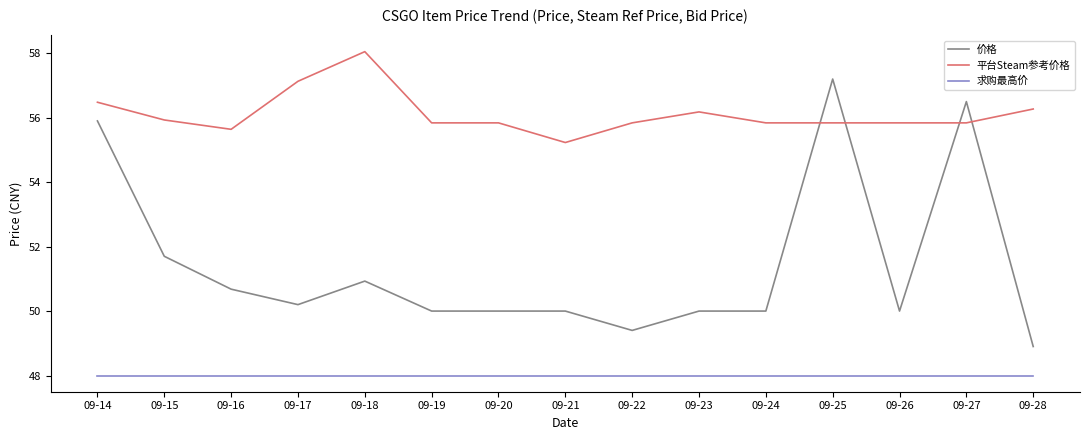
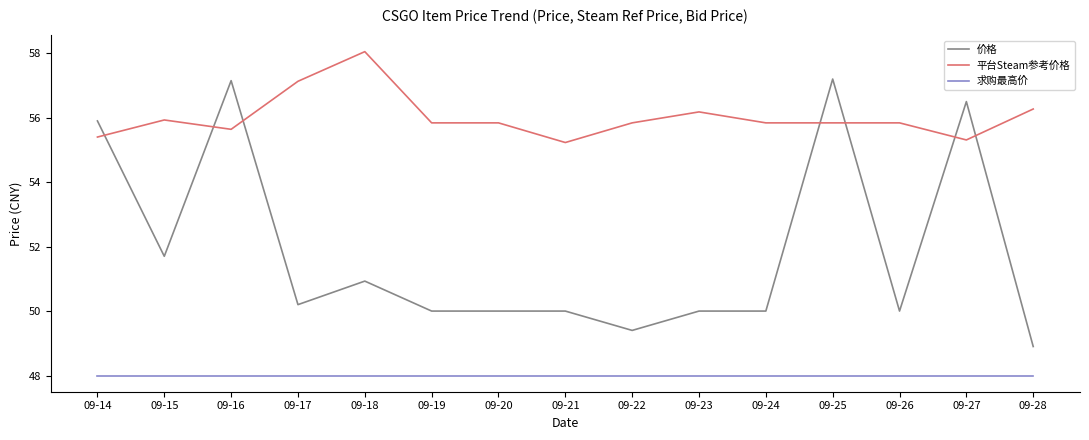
  {
    "价格": {
      "09-14": 55.9,
      "09-15": 51.7,
-     "09-16": 50.7,
+     "09-16": 57.2,
      "09-17": 50.2,
      "09-18": 50.9,
      "09-19": 50.0,
      "09-20": 50.0,
      "09-21": 50.0,
      "09-22": 49.4,
      "09-23": 50.0,
      "09-24": 50.0,
      "09-25": 57.2,
      "09-26": 50.0,
      "09-27": 56.5,
      "09-28": 48.9
    },
    "平台Steam参考价格": {
-     "09-14": 56.5,
+     "09-14": 55.4,
      "09-15": 55.9,
      "09-16": 55.6,
      "09-17": 57.1,
      "09-18": 58.1,
      "09-19": 55.8,
      "09-20": 55.8,
      "09-21": 55.2,
      "09-22": 55.8,
      "09-23": 56.2,
      "09-24": 55.8,
      "09-25": 55.8,
      "09-26": 55.8,
-     "09-27": 55.8,
+     "09-27": 55.3,
      "09-28": 56.3
    },
    "求购最高价": {
      "09-14": 48.0,
      "09-15": 48.0,
      "09-16": 48.0,
      "09-17": 48.0,
      "09-18": 48.0,
      "09-19": 48.0,
      "09-20": 48.0,
      "09-21": 48.0,
      "09-22": 48.0,
      "09-23": 48.0,
      "09-24": 48.0,
      "09-25": 48.0,
      "09-26": 48.0,
      "09-27": 48.0,
      "09-28": 48.0
    }
  }
